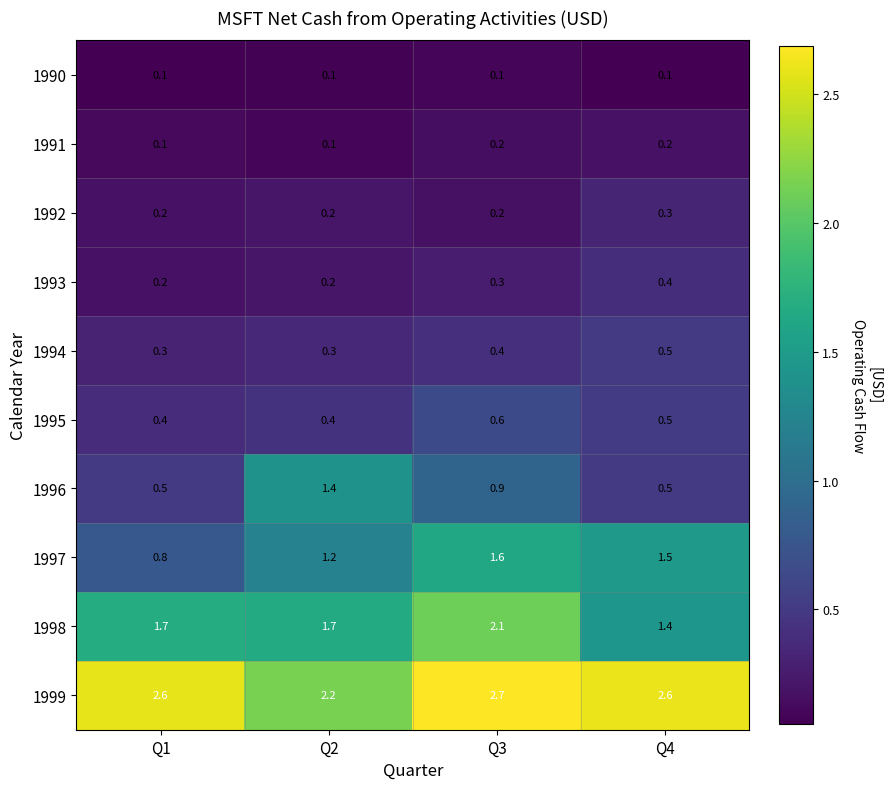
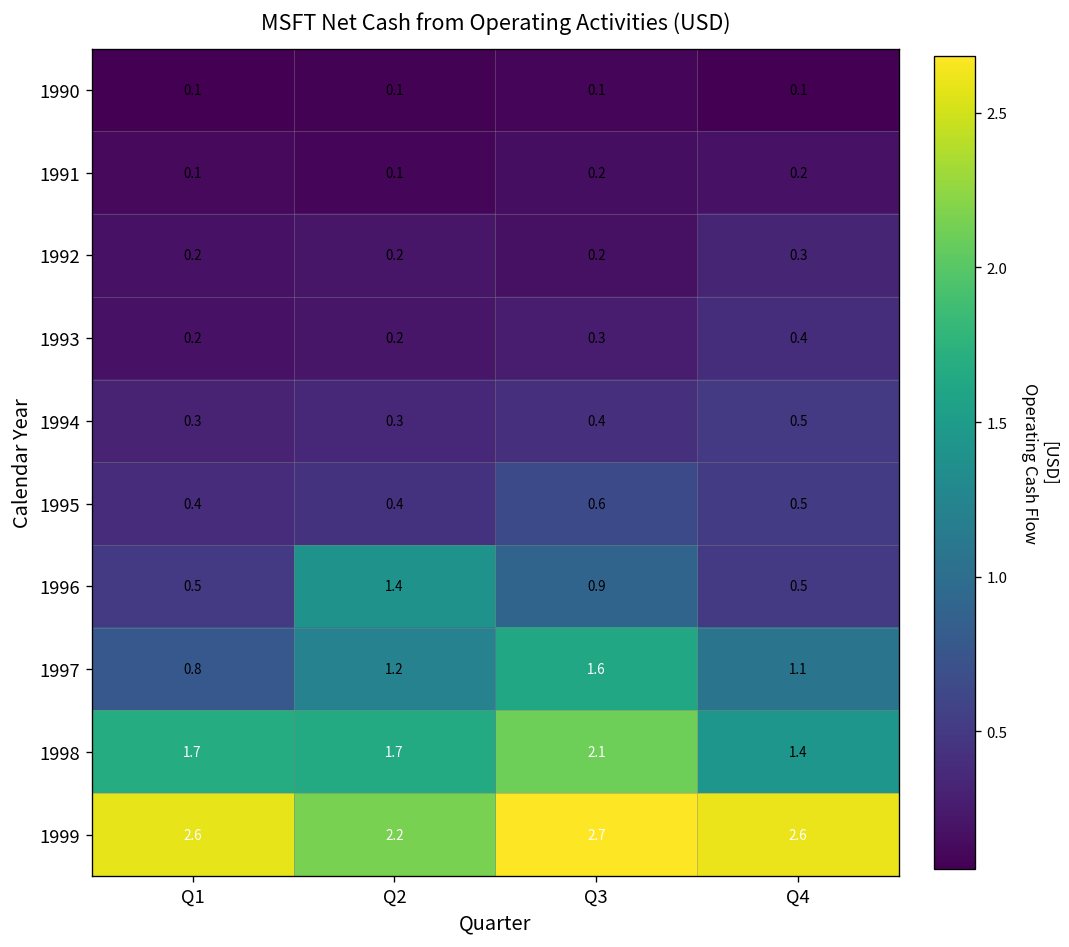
  {
    "1990": {
      "Q1": 0.1,
      "Q2": 0.1,
      "Q3": 0.1,
      "Q4": 0.1
    },
    "1991": {
      "Q1": 0.1,
      "Q2": 0.1,
      "Q3": 0.2,
      "Q4": 0.2
    },
    "1992": {
      "Q1": 0.2,
      "Q2": 0.2,
      "Q3": 0.2,
      "Q4": 0.3
    },
    "1993": {
      "Q1": 0.2,
      "Q2": 0.2,
      "Q3": 0.3,
      "Q4": 0.4
    },
    "1994": {
      "Q1": 0.3,
      "Q2": 0.3,
      "Q3": 0.4,
      "Q4": 0.5
    },
    "1995": {
      "Q1": 0.4,
      "Q2": 0.4,
      "Q3": 0.6,
      "Q4": 0.5
    },
    "1996": {
      "Q1": 0.5,
      "Q2": 1.4,
      "Q3": 0.9,
      "Q4": 0.5
    },
    "1997": {
      "Q1": 0.8,
      "Q2": 1.2,
      "Q3": 1.6,
-     "Q4": 1.5
+     "Q4": 1.1
    },
    "1998": {
      "Q1": 1.7,
      "Q2": 1.7,
      "Q3": 2.1,
      "Q4": 1.4
    },
    "1999": {
      "Q1": 2.6,
      "Q2": 2.2,
      "Q3": 2.7,
      "Q4": 2.6
    }
  }
